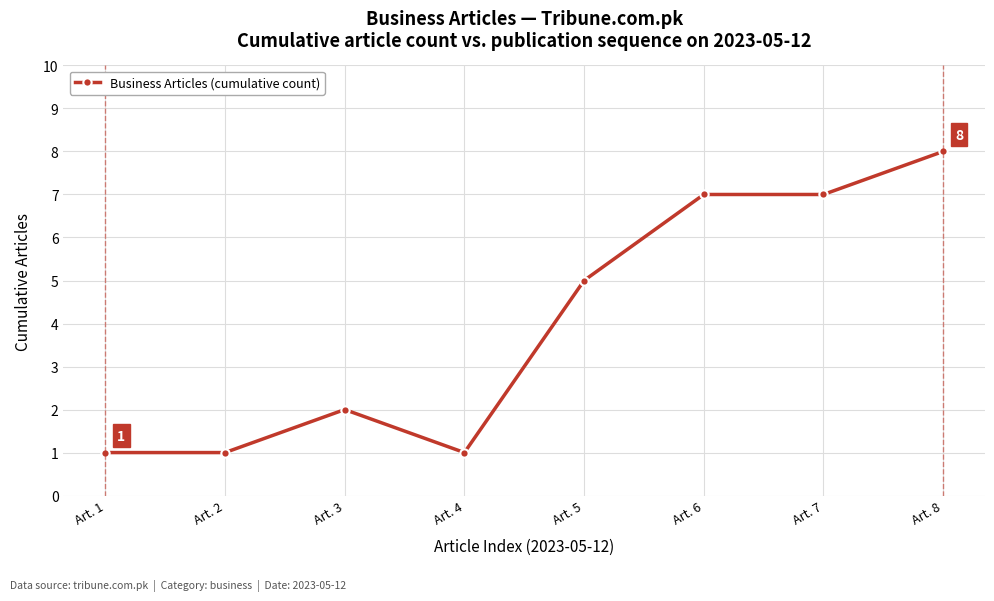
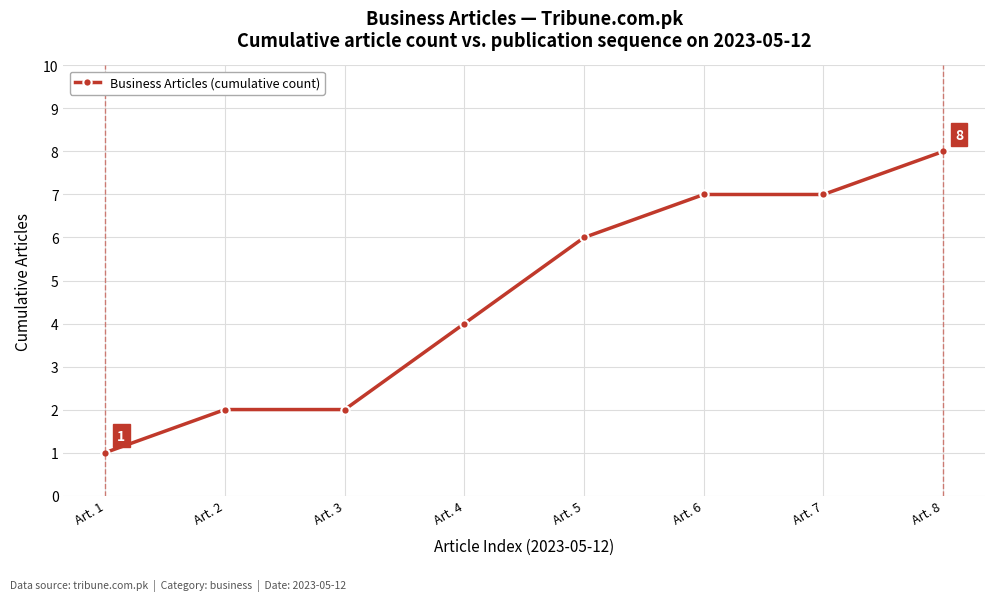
  {
-   "Art. 2": 1,
+   "Art. 2": 2,
    "Art. 3": 2,
-   "Art. 4": 1,
-   "Art. 5": 5,
+   "Art. 4": 4,
+   "Art. 5": 6,
    "Art. 6": 7,
    "Art. 7": 7
  }
